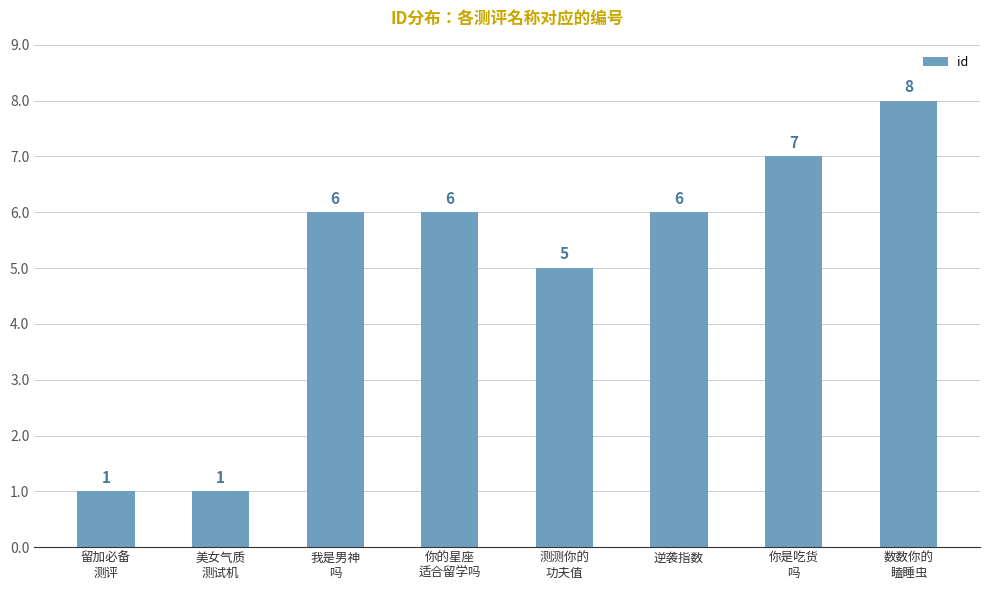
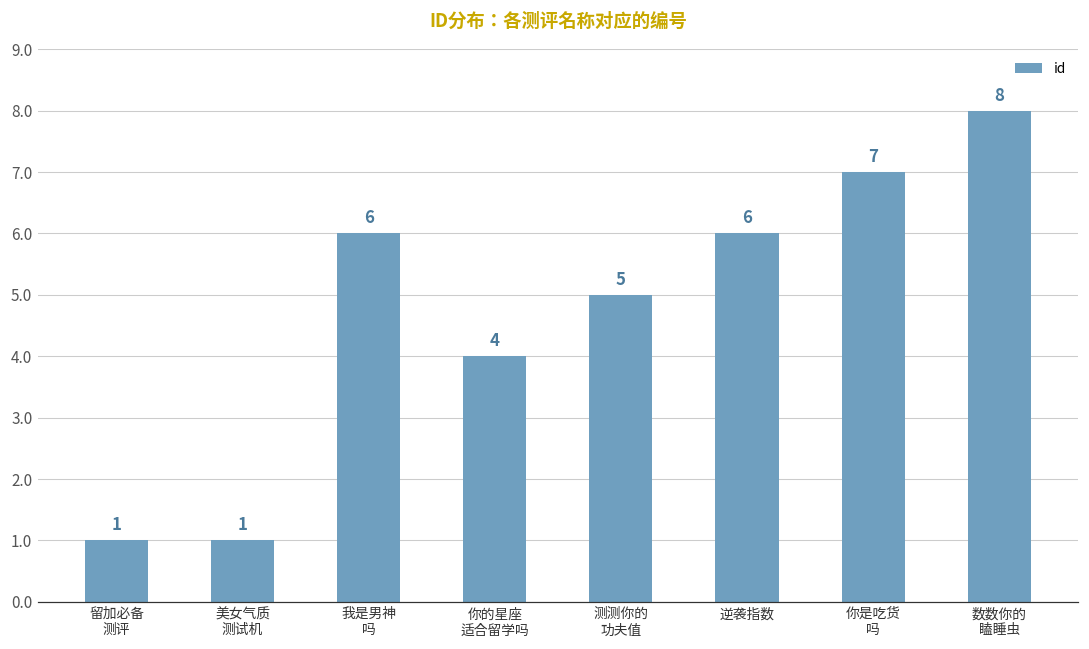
  {
    "留加必备 测评": 1,
    "美女气质 测试机": 1,
    "我是男神 吗": 6,
-   "你的星座 适合留学吗": 6,
+   "你的星座 适合留学吗": 4,
    "测测你的 功夫值": 5,
    "逆袭指数": 6,
    "你是吃货 吗": 7,
    "数数你的 瞌睡虫": 8
  }
